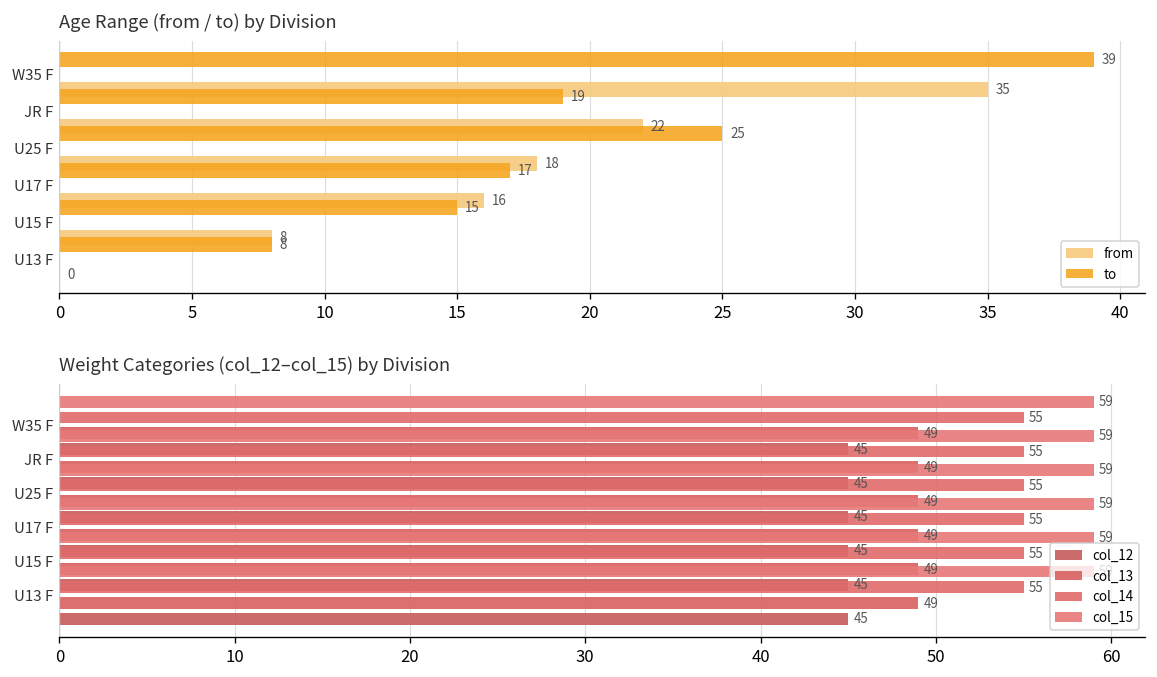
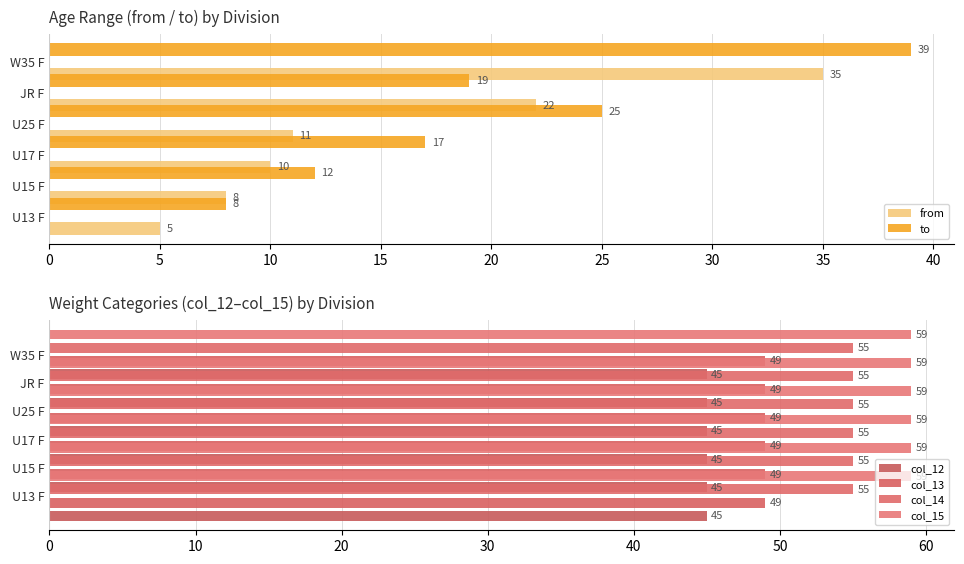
  {
    "Age Range (from / to) by Division": {
      "from": {
        "W35 F": 35,
        "JR F": 22,
-       "U25 F": 18,
-       "U17 F": 16,
-       "U13 F": 0
+       "U25 F": 11,
+       "U17 F": 10,
+       "U13 F": 5
      },
      "to": {
        "W35 F": 39,
        "JR F": 19,
        "U25 F": 25,
        "U17 F": 17,
-       "U15 F": 15
+       "U15 F": 12
      }
    }
  }
